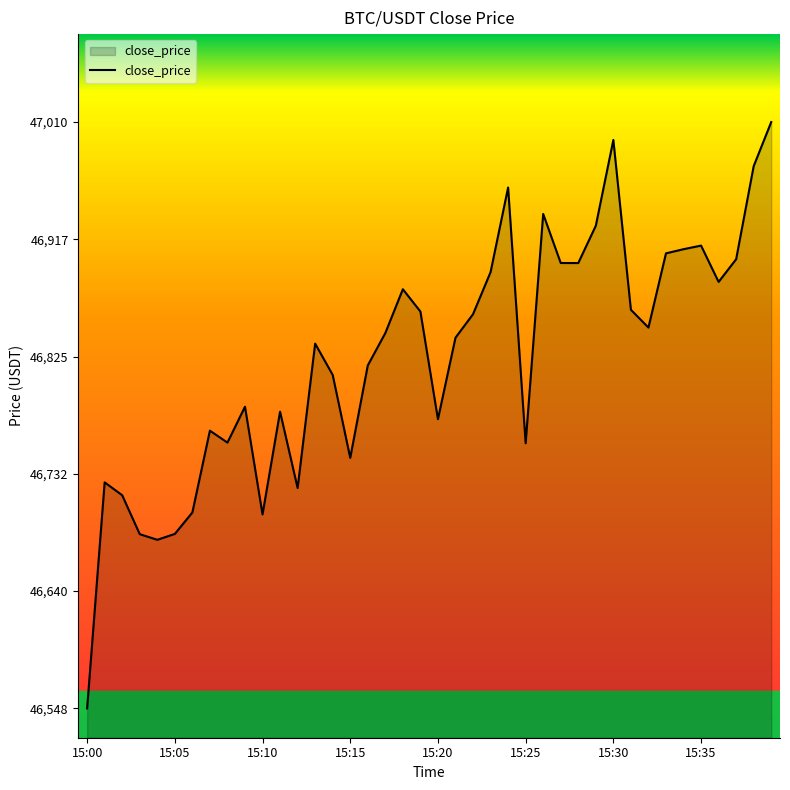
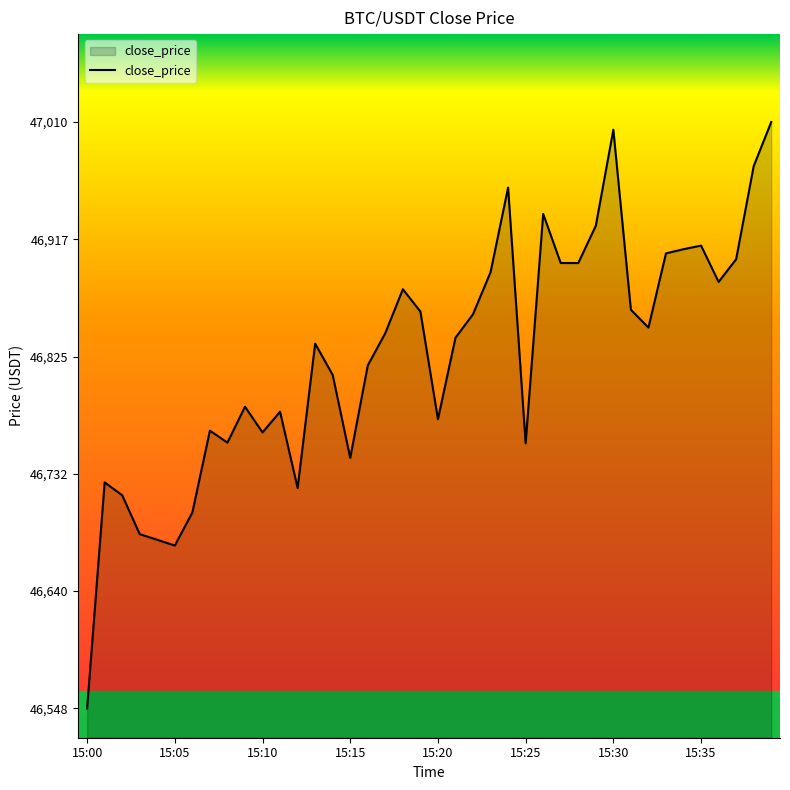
  {
-   "15:05": "46,685",
-   "15:10": "46,700",
+   "15:05": "46,676",
+   "15:10": "46,765",
    "15:15": "46,745",
    "15:20": "46,775",
    "15:25": "46,756",
-   "15:30": "46,996",
+   "15:30": "47,004",
    "15:35": "46,912"
  }
